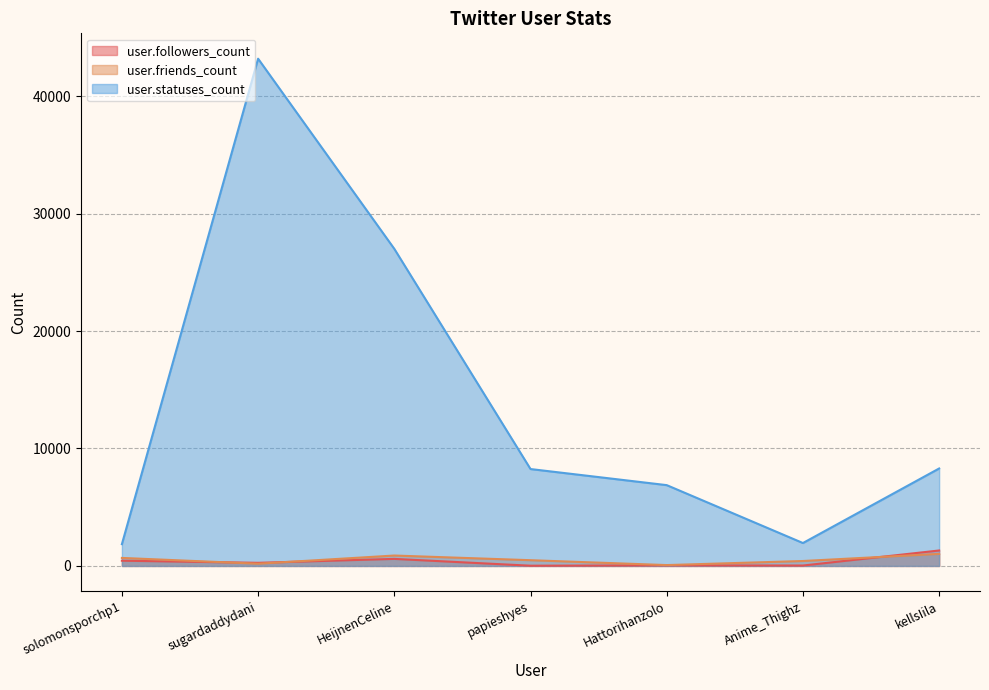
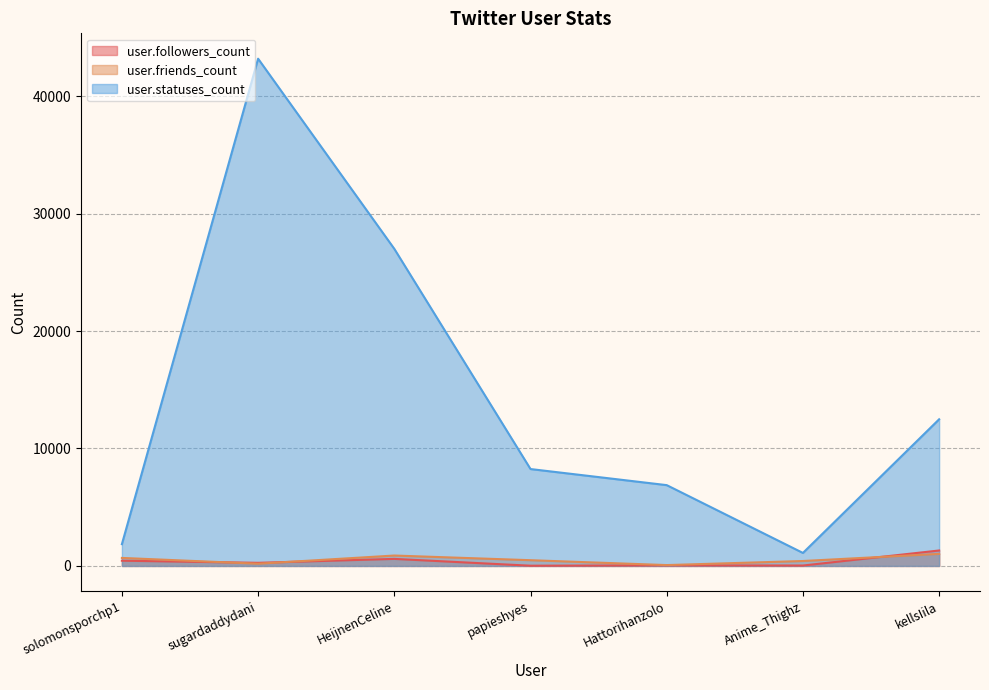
  {
    "user.statuses_count": {
      "solomonsporchp1": 1900,
      "sugardaddydani": 43200,
      "HeijnenCeline": 27000,
      "papieshyes": 8300,
      "Hattorihanzolo": 6900,
-     "Anime_Thighz": 2000,
-     "kellsIila": 8300
+     "Anime_Thighz": 1100,
+     "kellsIila": 12500
    }
  }
